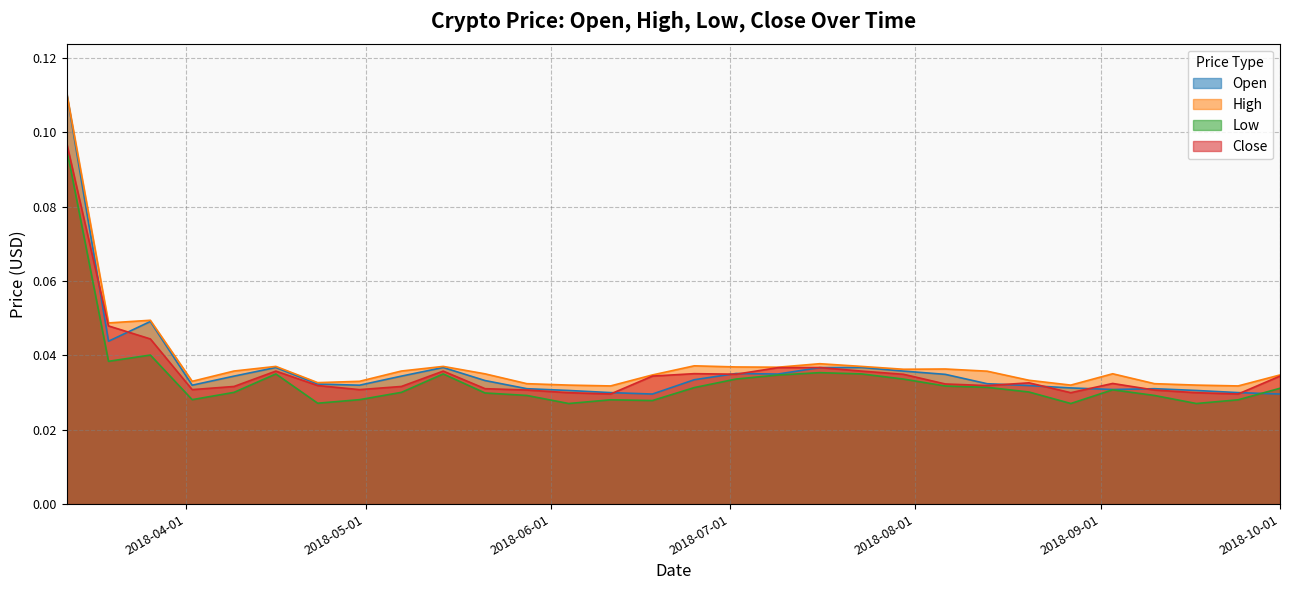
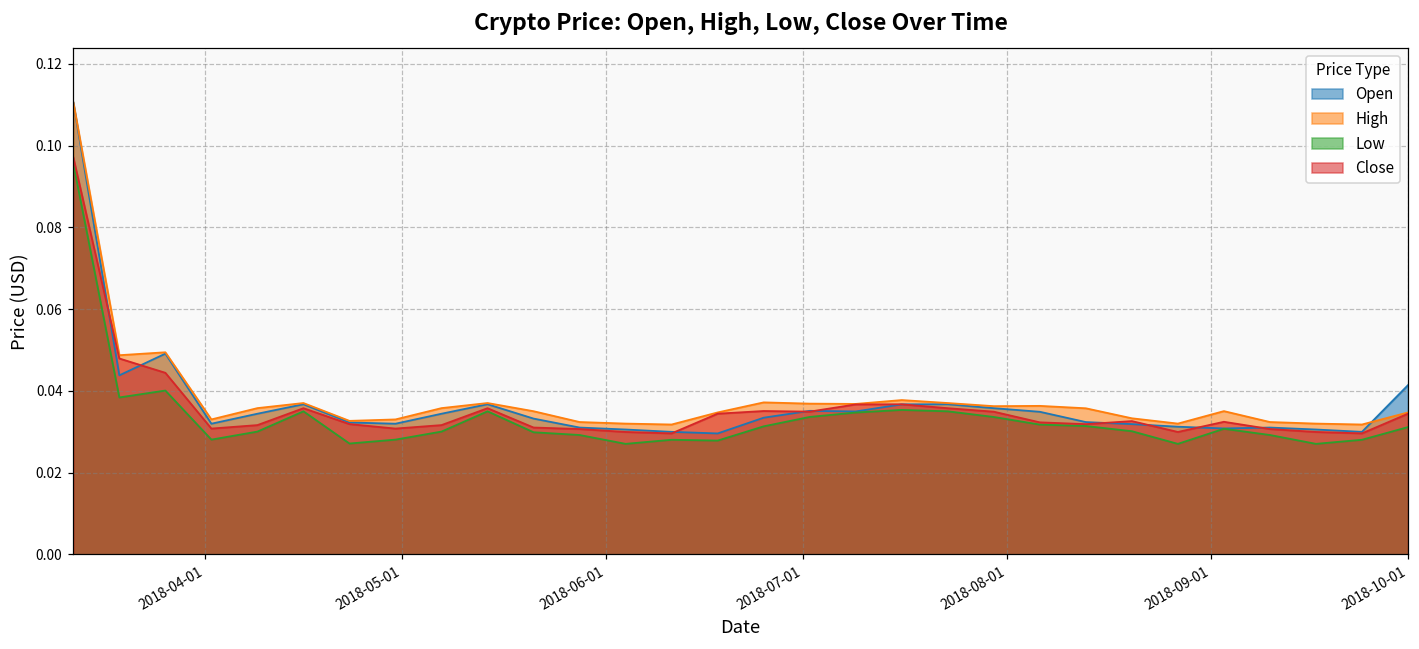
  {
    "Open": {
-     "2018-10-01": 0.030
+     "2018-10-01": 0.041
    },
    "Low": {
      "2018-10-01": 0.031
    }
  }
